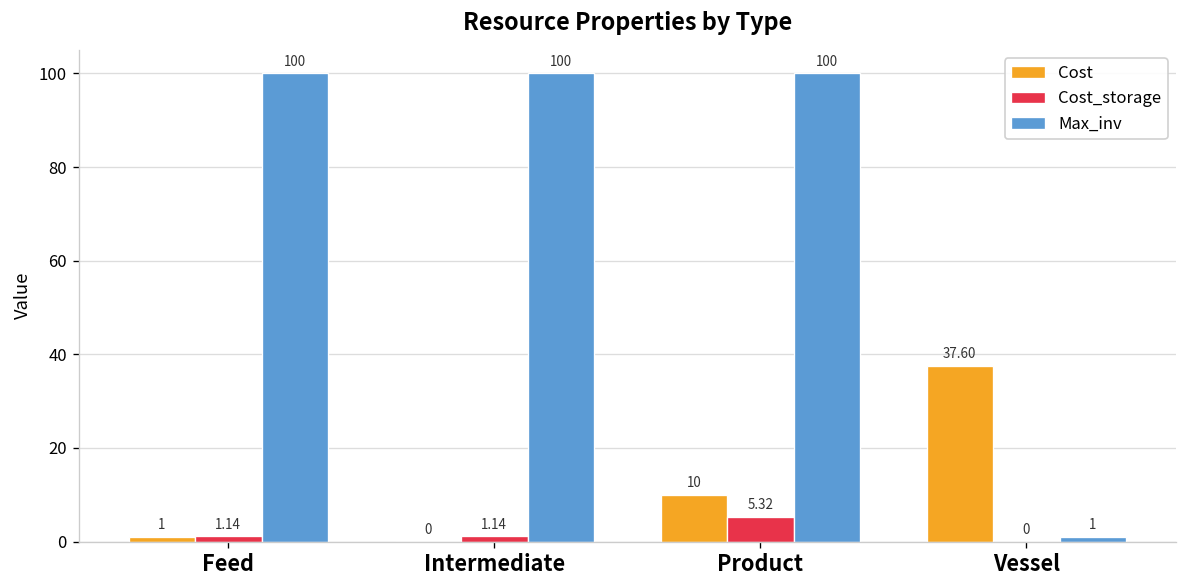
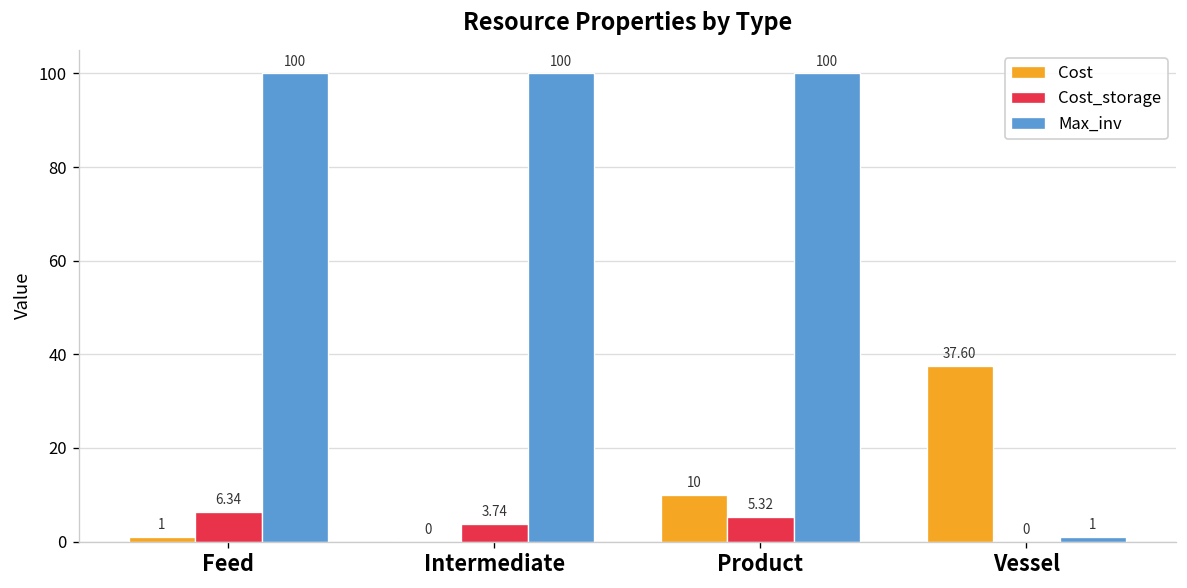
  {
    "Cost": {
      "Feed": 1,
      "Intermediate": 0,
      "Product": 10,
      "Vessel": 37.60
    },
    "Cost_storage": {
-     "Feed": 1.14,
-     "Intermediate": 1.14,
+     "Feed": 6.34,
+     "Intermediate": 3.74,
      "Product": 5.32,
      "Vessel": 0
    },
    "Max_inv": {
      "Feed": 100,
      "Intermediate": 100,
      "Product": 100,
      "Vessel": 1
    }
  }
